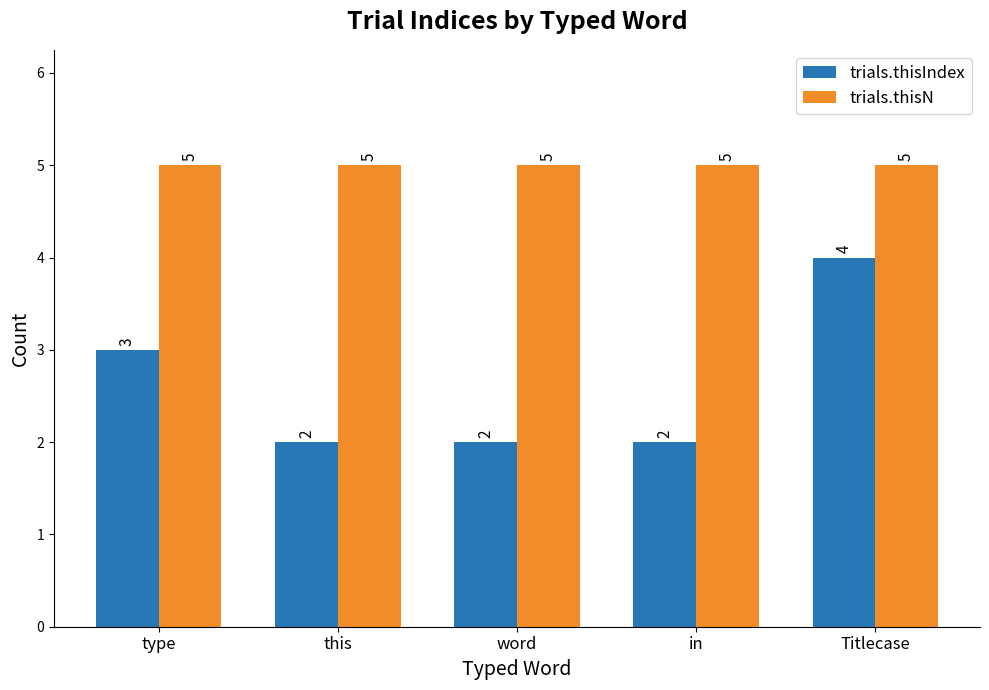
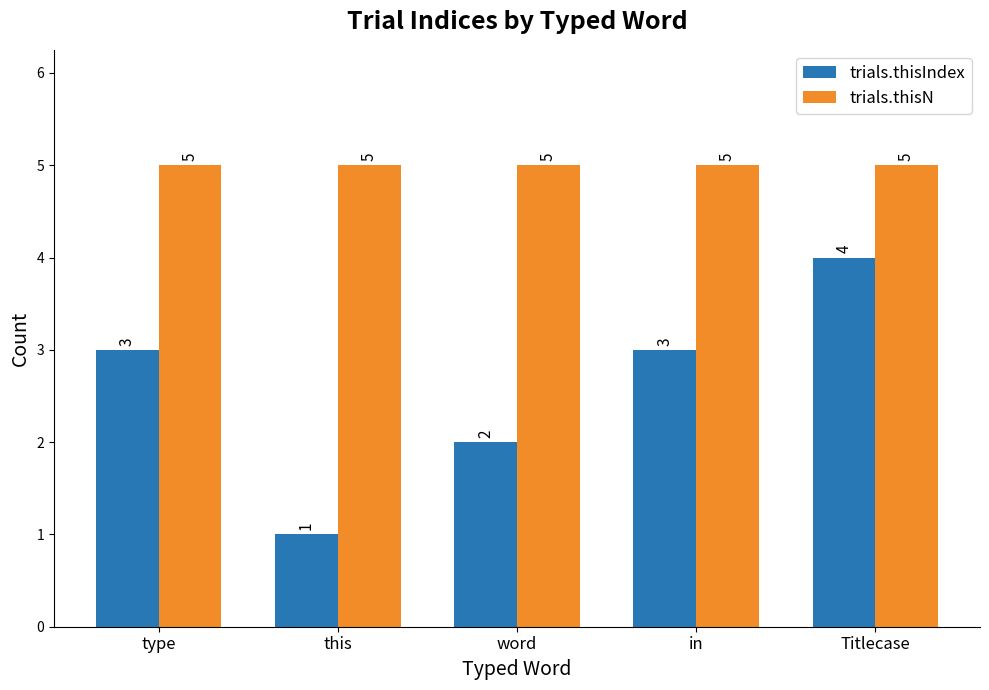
  {
    "trials.thisIndex": {
      "type": 3,
-     "this": 2,
+     "this": 1,
      "word": 2,
-     "in": 2,
+     "in": 3,
      "Titlecase": 4
    },
    "trials.thisN": {
      "type": 5,
      "this": 5,
      "word": 5,
      "in": 5,
      "Titlecase": 5
    }
  }
